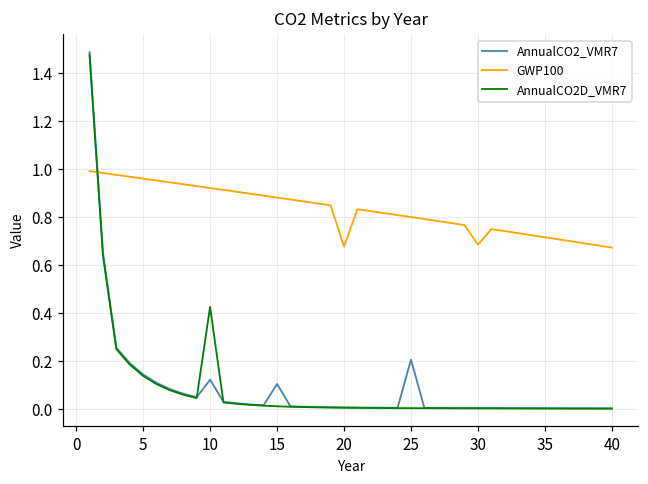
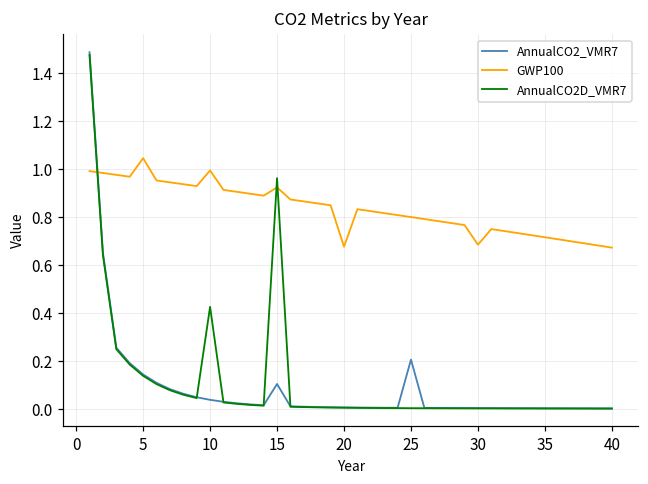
  {
    "AnnualCO2_VMR7": {
-     "10": 0.12,
+     "10": 0.04,
      "15": 0.11,
      "25": 0.21
    },
    "GWP100": {
-     "5": 0.96,
-     "10": 0.92,
-     "15": 0.88,
+     "5": 1.05,
+     "10": 1.00,
+     "15": 0.92,
      "20": 0.68,
      "25": 0.80,
      "30": 0.69,
      "35": 0.72,
      "40": 0.67
    },
    "AnnualCO2D_VMR7": {
      "10": 0.43,
-     "15": 0.01,
+     "15": 0.96,
      "25": 0.01
    }
  }
